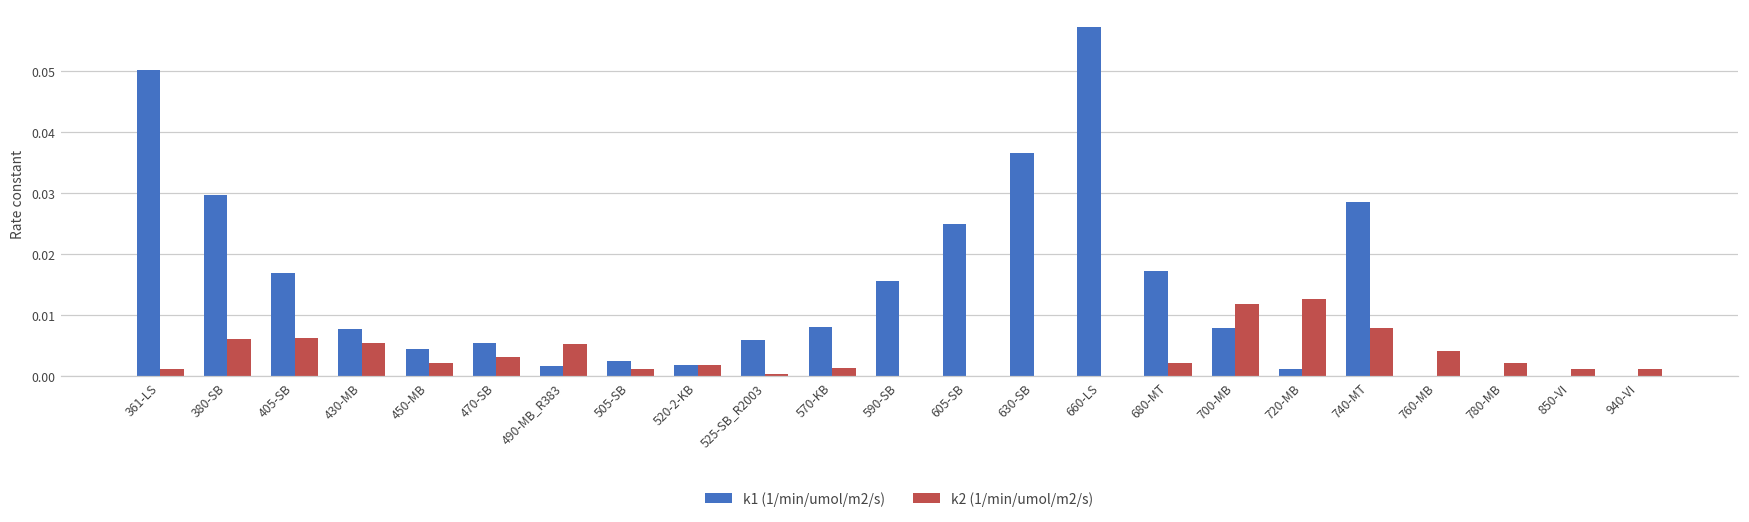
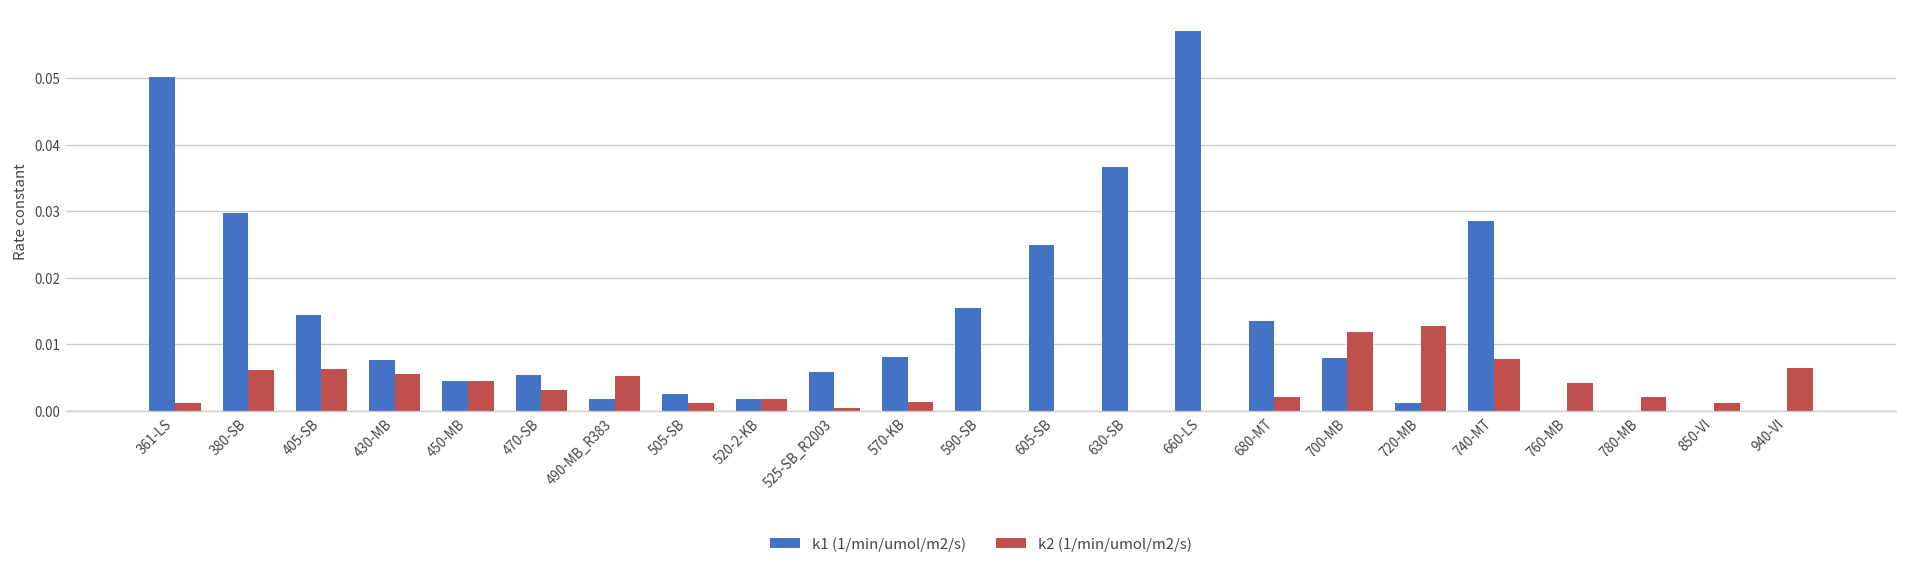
  {
    "k1 (1/min/umol/m2/s)": {
      "361-LS": 0.050,
      "380-SB": 0.030,
-     "405-SB": 0.017,
+     "405-SB": 0.014,
      "430-MB": 0.008,
      "450-MB": 0.004,
      "470-SB": 0.005,
      "490-MB_R383": 0.002,
      "505-SB": 0.003,
      "520-2-KB": 0.002,
      "525-SB_R2003": 0.006,
      "570-KB": 0.008,
      "590-SB": 0.016,
      "605-SB": 0.025,
      "630-SB": 0.037,
      "660-LS": 0.057,
-     "680-MT": 0.017,
+     "680-MT": 0.014,
      "700-MB": 0.008,
      "720-MB": 0.001,
      "740-MT": 0.029
    },
    "k2 (1/min/umol/m2/s)": {
      "361-LS": 0.001,
      "380-SB": 0.006,
      "405-SB": 0.006,
      "430-MB": 0.005,
-     "450-MB": 0.002,
+     "450-MB": 0.005,
      "470-SB": 0.003,
      "490-MB_R383": 0.005,
      "505-SB": 0.001,
      "520-2-KB": 0.002,
      "570-KB": 0.001,
      "680-MT": 0.002,
      "700-MB": 0.012,
      "720-MB": 0.013,
      "740-MT": 0.008,
      "760-MB": 0.004,
      "780-MB": 0.002,
      "850-VI": 0.001,
-     "940-VI": 0.001
+     "940-VI": 0.006
    }
  }
